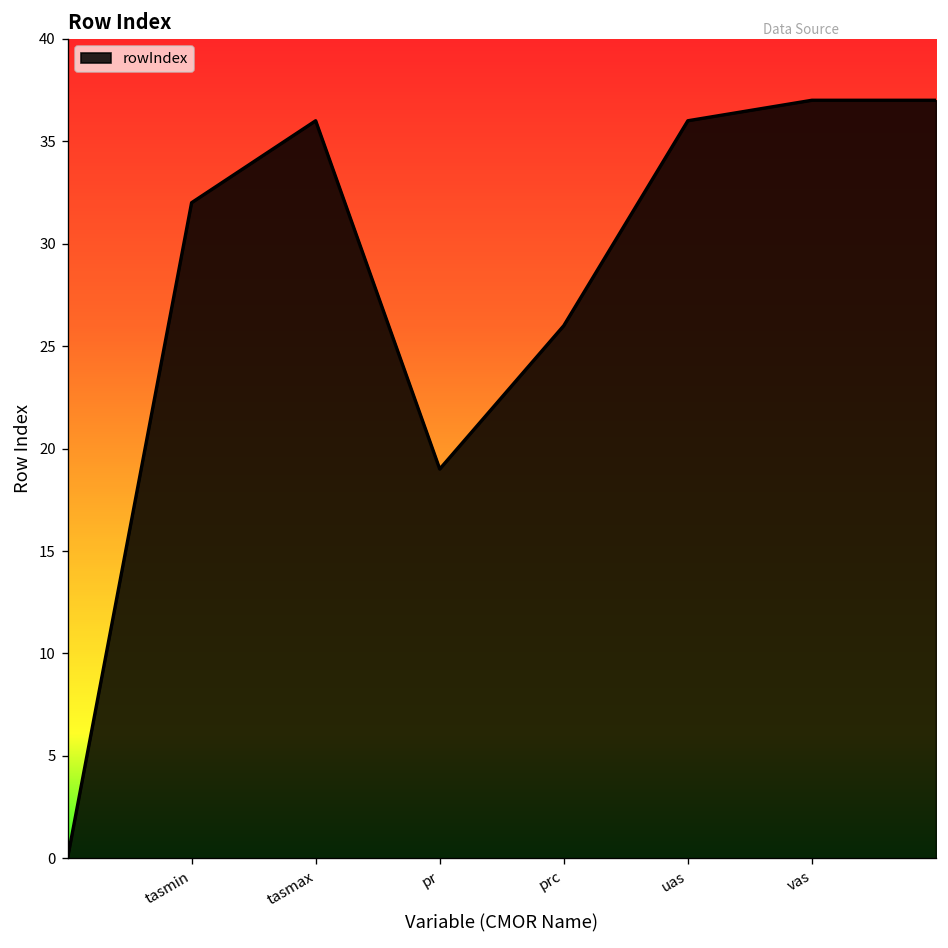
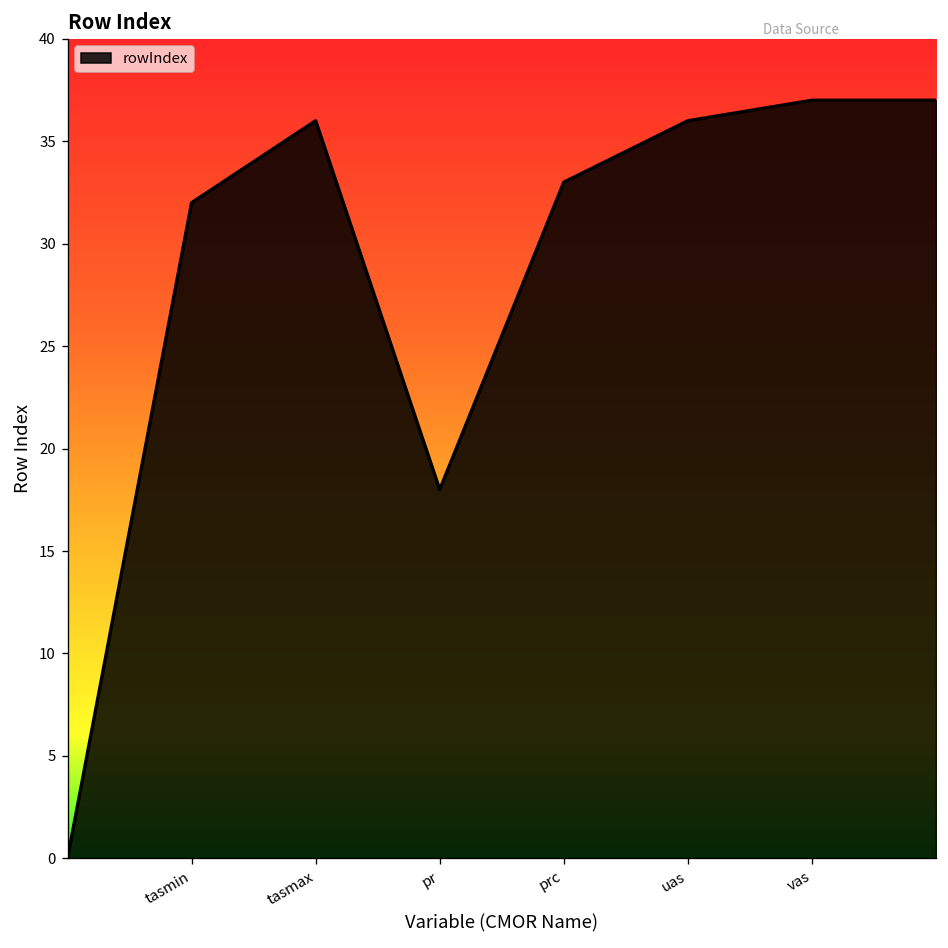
  {
    "tasmin": 32,
    "tasmax": 36,
-   "pr": 19,
-   "prc": 26,
+   "pr": 18,
+   "prc": 33,
    "uas": 36,
    "vas": 37
  }
